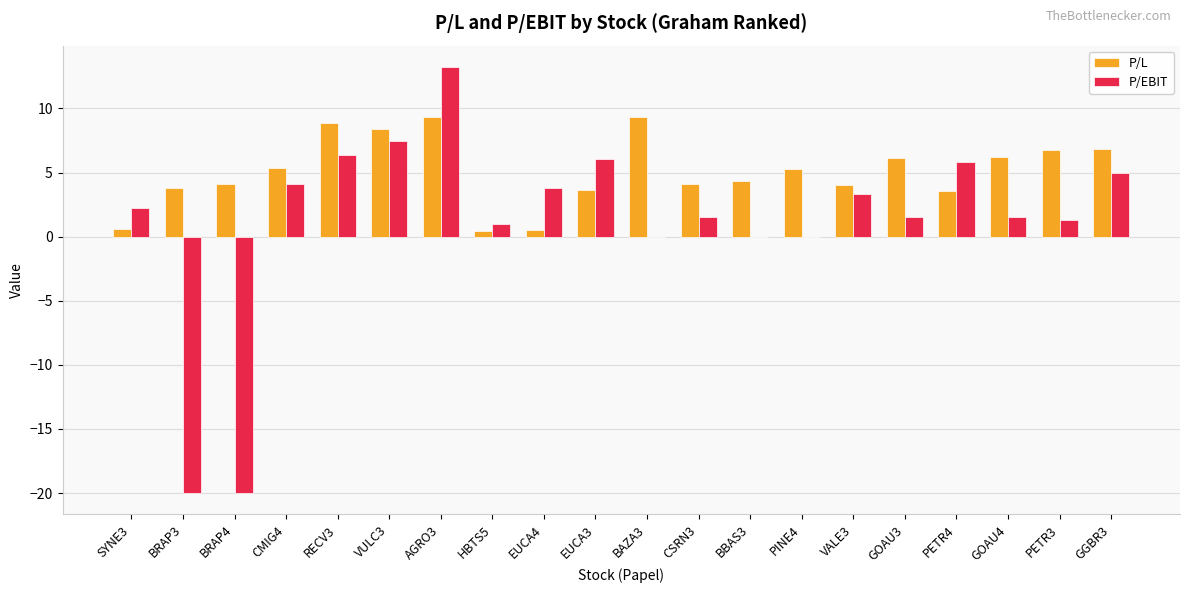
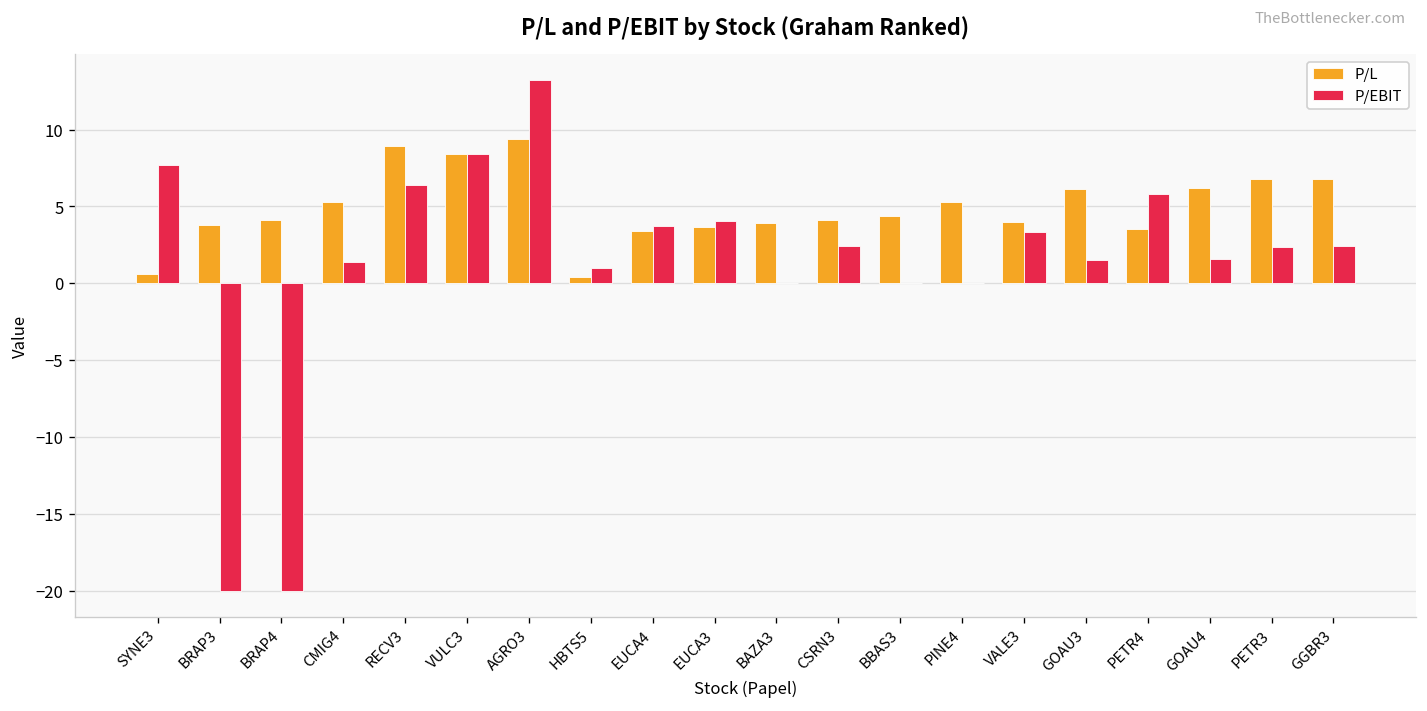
  {
    "P/L": {
      "SYNE3": 0.6,
      "BRAP3": 3.8,
      "BRAP4": 4.1,
      "CMIG4": 5.3,
      "RECV3": 8.9,
      "VULC3": 8.4,
      "AGRO3": 9.4,
      "HBTS5": 0.4,
-     "EUCA4": 0.5,
+     "EUCA4": 3.4,
      "EUCA3": 3.7,
-     "BAZA3": 9.3,
+     "BAZA3": 3.9,
      "CSRN3": 4.1,
      "BBAS3": 4.4,
      "PINE4": 5.3,
      "VALE3": 4.0,
      "GOAU3": 6.1,
      "PETR4": 3.6,
      "GOAU4": 6.2,
      "PETR3": 6.8,
      "GGBR3": 6.8
    },
    "P/EBIT": {
-     "SYNE3": 2.2,
+     "SYNE3": 7.7,
      "BRAP3": -20.0,
      "BRAP4": -20.0,
-     "CMIG4": 4.1,
+     "CMIG4": 1.4,
      "RECV3": 6.4,
-     "VULC3": 7.4,
+     "VULC3": 8.4,
      "AGRO3": 13.2,
      "HBTS5": 1.0,
      "EUCA4": 3.8,
-     "EUCA3": 6.1,
+     "EUCA3": 4.0,
      "BAZA3": 0.0,
-     "CSRN3": 1.6,
+     "CSRN3": 2.4,
      "BBAS3": 0.0,
      "PINE4": 0.0,
      "VALE3": 3.4,
      "GOAU3": 1.5,
      "PETR4": 5.8,
      "GOAU4": 1.6,
-     "PETR3": 1.3,
-     "GGBR3": 5.0
+     "PETR3": 2.4,
+     "GGBR3": 2.4
    }
  }
